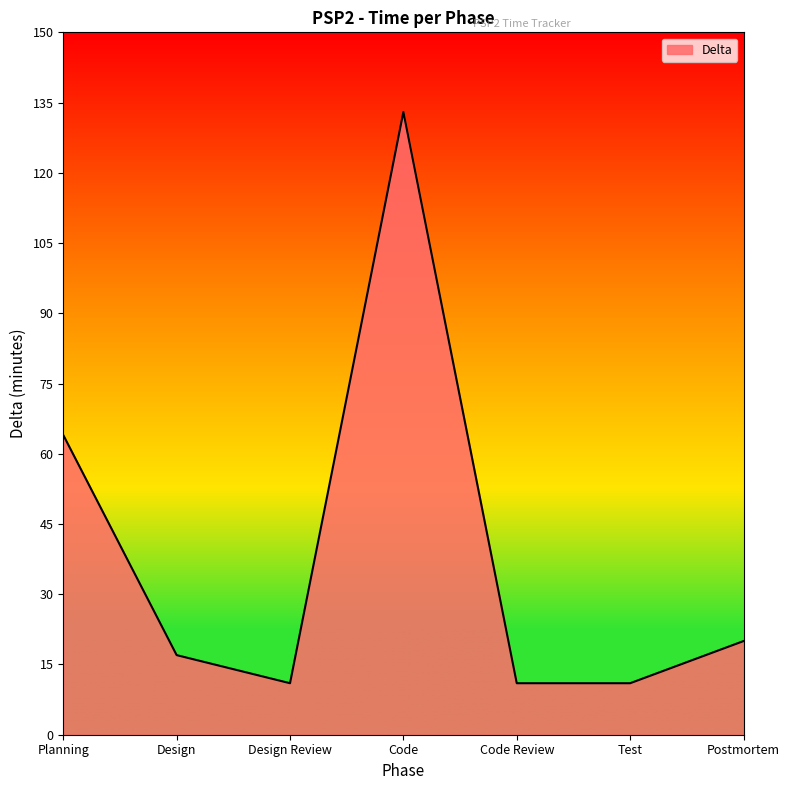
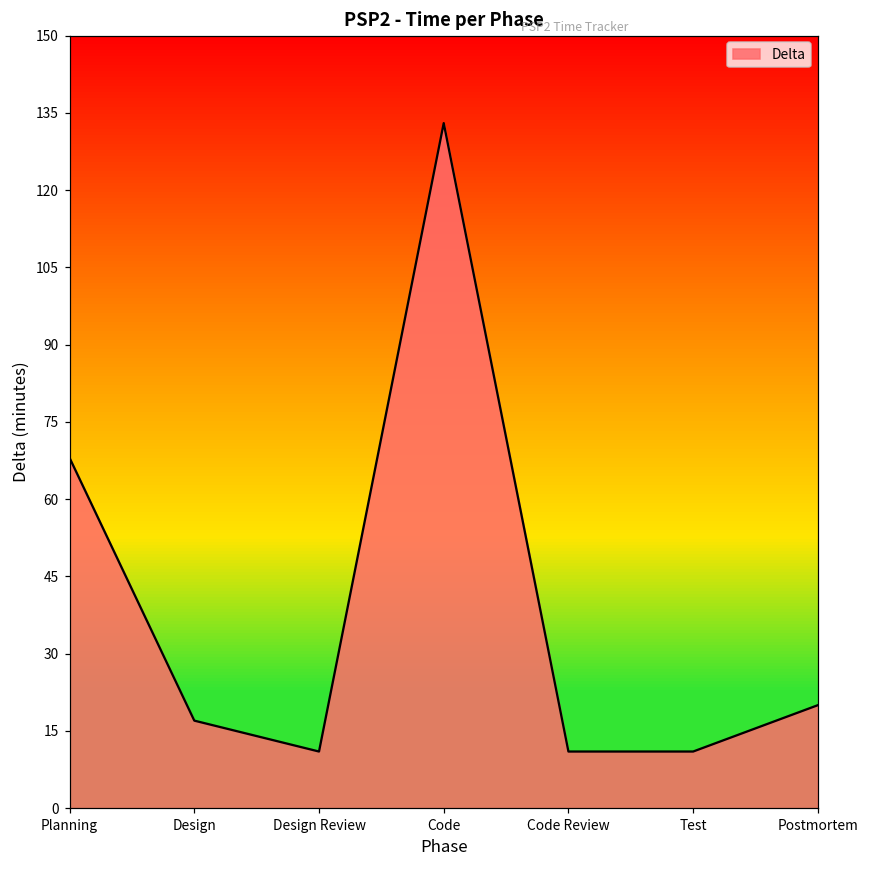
  {
-   "Planning": 64,
+   "Planning": 68,
    "Design": 17,
    "Design Review": 11,
    "Code": 133,
    "Code Review": 11,
    "Test": 11,
    "Postmortem": 20
  }
